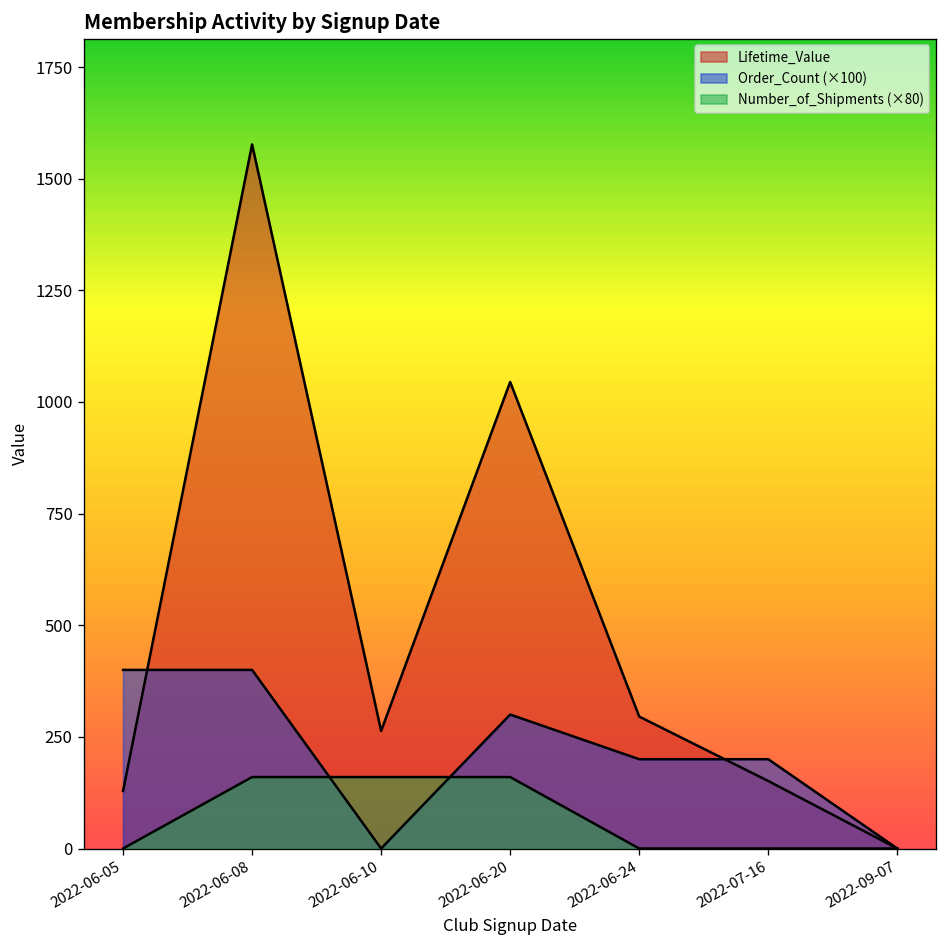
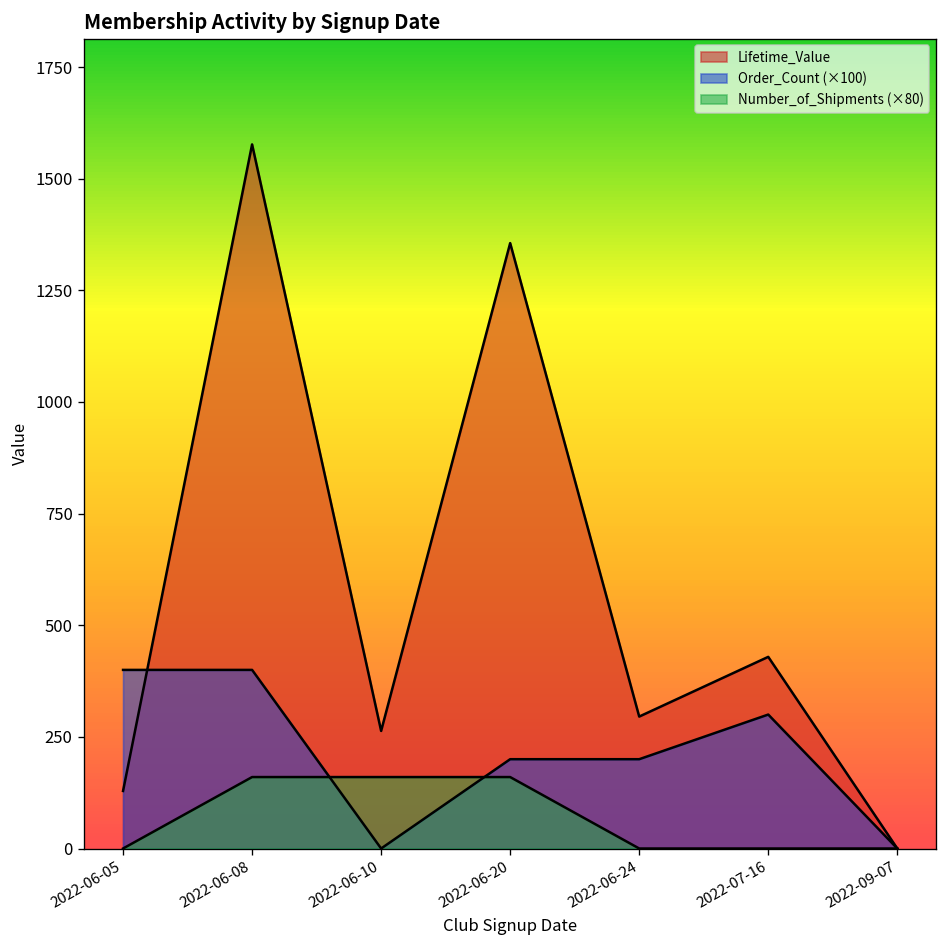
  {
    "Lifetime_Value": {
      "2022-06-05": 130,
      "2022-06-08": 1580,
      "2022-06-10": 260,
-     "2022-06-20": 1040,
+     "2022-06-20": 1360,
      "2022-06-24": 300,
-     "2022-07-16": 150
+     "2022-07-16": 430
    },
    "Order_Count (×100)": {
      "2022-06-05": 400,
      "2022-06-08": 400,
      "2022-06-10": 0,
-     "2022-06-20": 300,
+     "2022-06-20": 200,
      "2022-06-24": 200,
-     "2022-07-16": 200
+     "2022-07-16": 300
    },
    "Number_of_Shipments (×80)": {
      "2022-06-05": 0,
      "2022-06-08": 160,
      "2022-06-10": 160,
      "2022-06-20": 160,
      "2022-06-24": 0,
      "2022-07-16": 0
    }
  }
